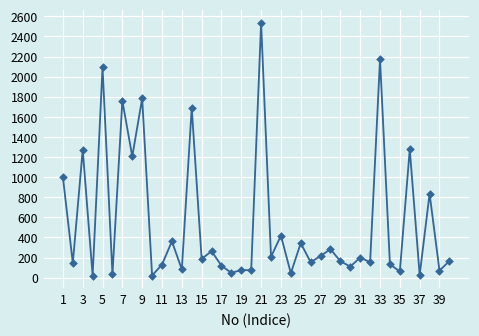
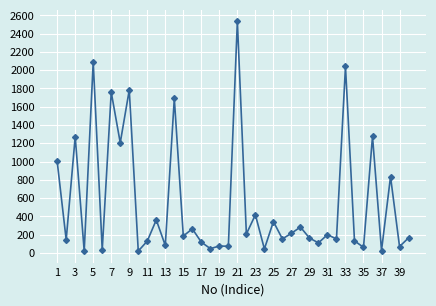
  {
    "1": 1000,
    "3": 1300,
    "5": 2100,
    "7": 1800,
    "9": 1800,
    "11": 100,
    "13": 100,
    "15": 200,
    "17": 100,
    "19": 100,
    "21": 2500,
    "23": 400,
    "25": 300,
    "27": 200,
    "29": 200,
    "31": 200,
-   "33": 2200,
+   "33": 2000,
    "35": 100,
    "37": 0,
    "39": 100
  }
